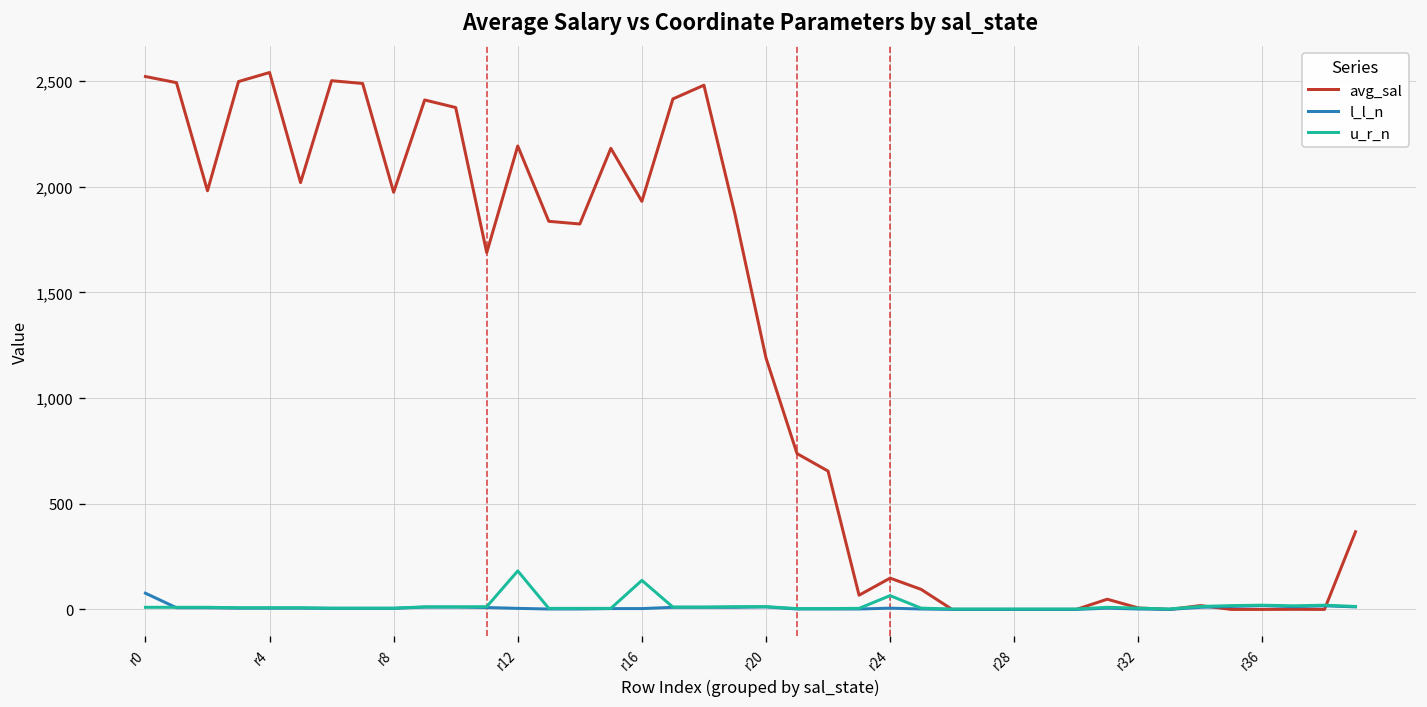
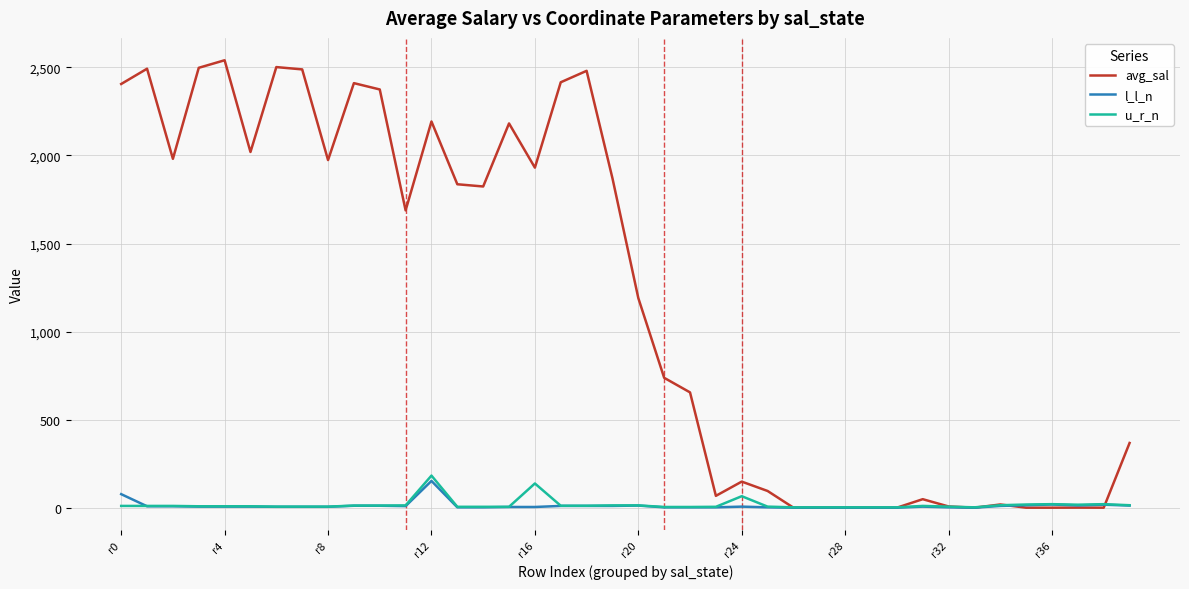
  {
    "avg_sal": {
-     "r0": "2,520",
+     "r0": "2,410",
      "r4": "2,540",
      "r8": "1,970",
      "r12": "2,190",
      "r16": "1,930",
      "r20": "1,190",
      "r24": "150",
      "r36": "0"
    },
    "l_l_n": {
      "r0": "80",
-     "r12": "10",
+     "r12": "150",
      "r16": "0",
      "r24": "10"
    },
    "u_r_n": {
      "r0": "10",
      "r12": "180",
      "r16": "140",
      "r24": "70"
    }
  }
